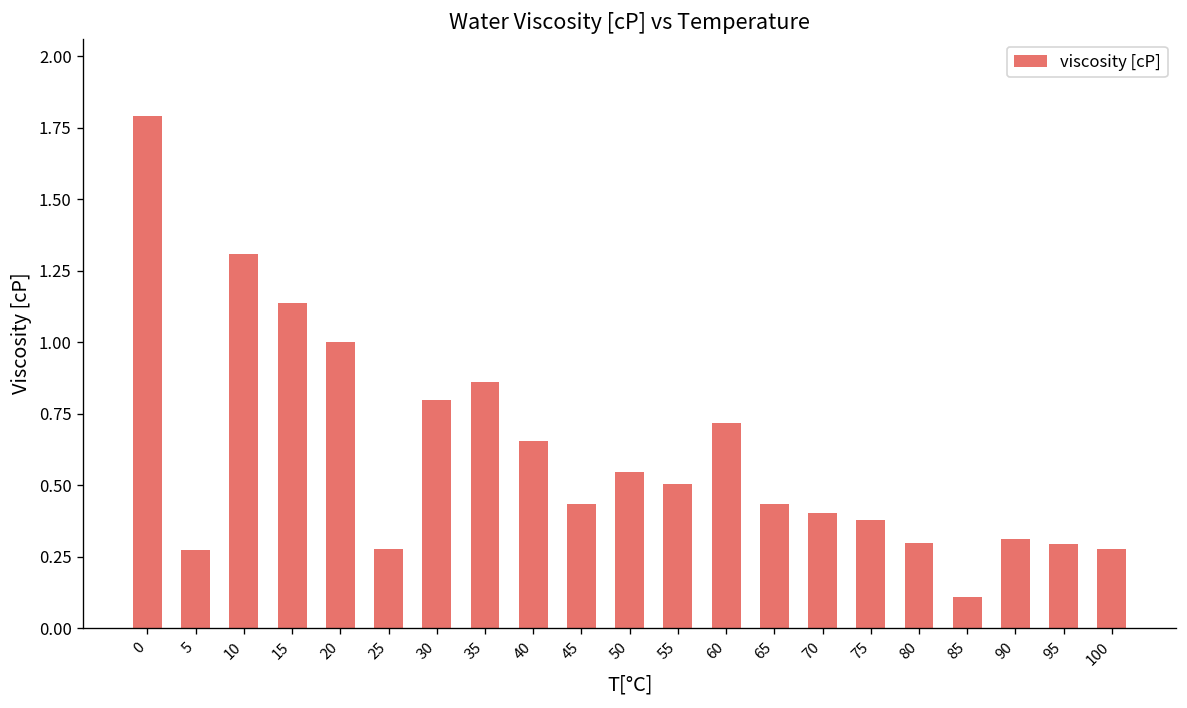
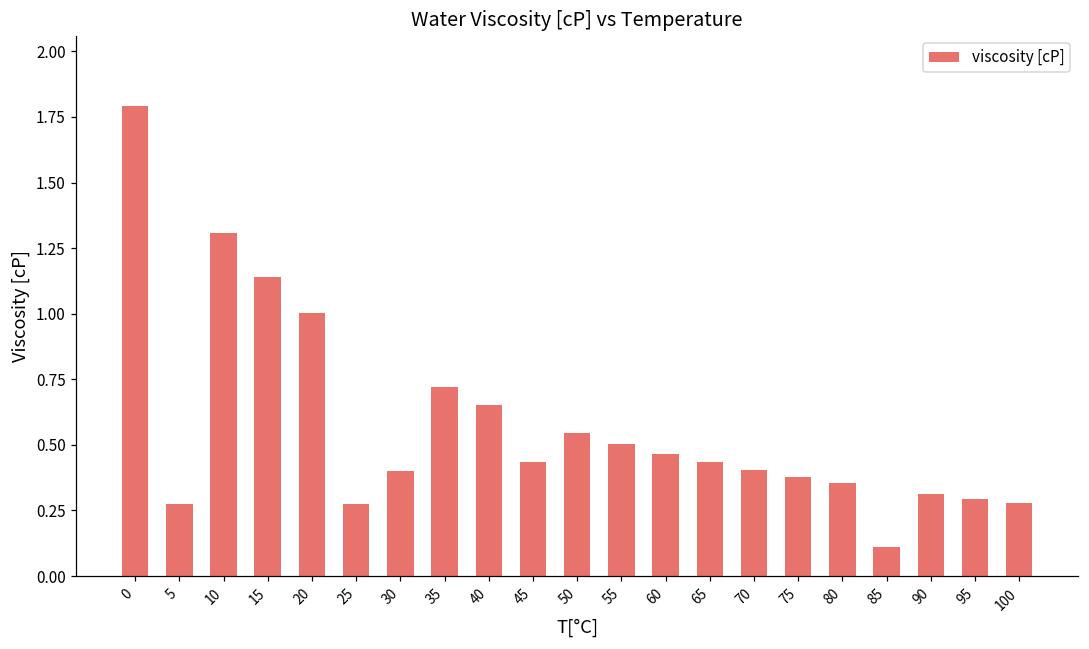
  {
    "0": 1.79,
    "5": 0.27,
    "10": 1.31,
    "15": 1.14,
    "20": 1.00,
    "25": 0.28,
-   "30": 0.80,
-   "35": 0.86,
+   "30": 0.40,
+   "35": 0.72,
    "40": 0.65,
    "45": 0.44,
    "50": 0.55,
    "55": 0.50,
-   "60": 0.72,
+   "60": 0.47,
    "65": 0.43,
    "70": 0.40,
    "75": 0.38,
-   "80": 0.30,
+   "80": 0.35,
    "85": 0.11,
    "90": 0.31,
    "95": 0.29,
    "100": 0.28
  }
